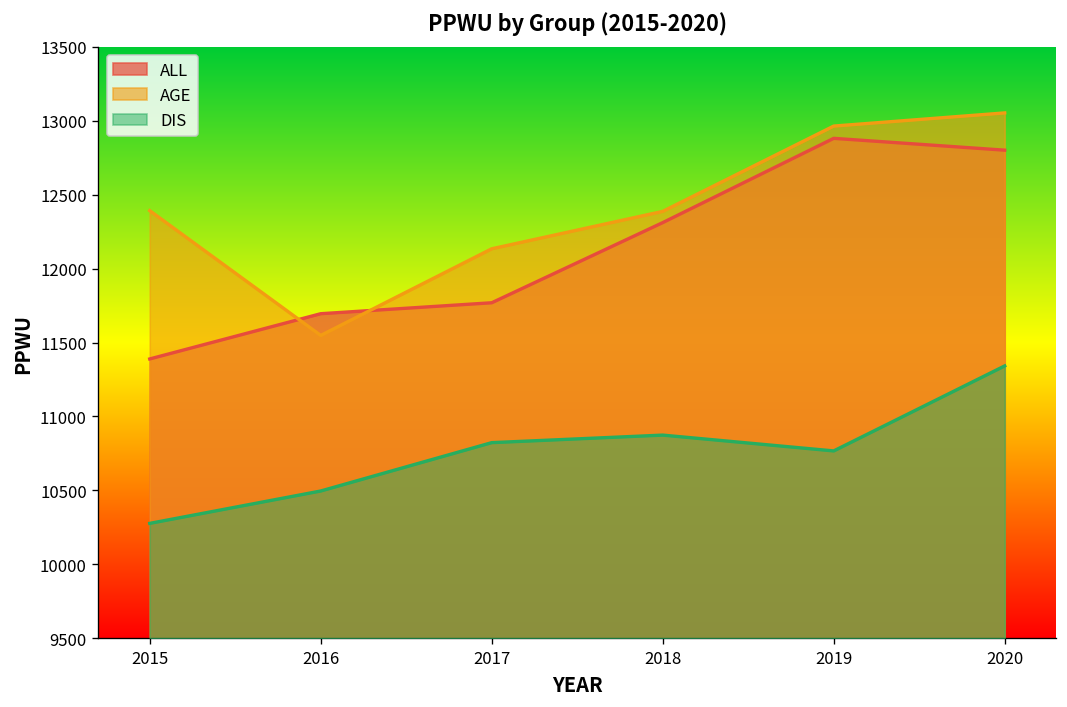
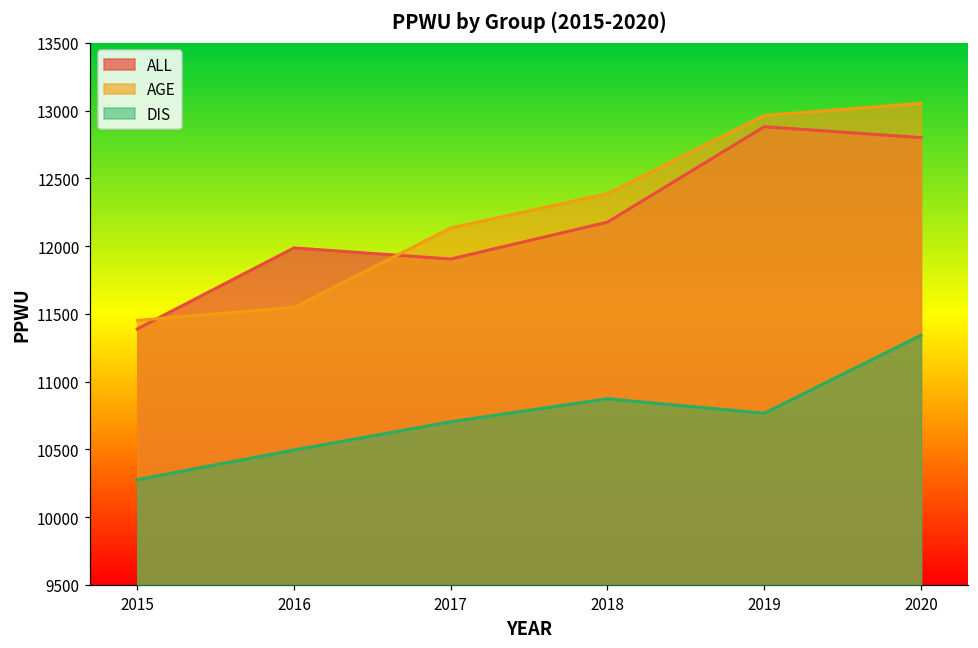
  {
    "ALL": {
      "2015": 11390,
-     "2016": 11700,
-     "2017": 11770,
-     "2018": 12310,
+     "2016": 11990,
+     "2017": 11910,
+     "2018": 12180,
      "2019": 12880,
      "2020": 12800
    },
    "AGE": {
-     "2015": 12390,
+     "2015": 11450,
      "2016": 11550,
      "2017": 12130,
      "2018": 12390,
      "2019": 12960,
      "2020": 13050
    },
    "DIS": {
      "2015": 10280,
      "2016": 10500,
-     "2017": 10820,
+     "2017": 10700,
      "2018": 10870,
      "2019": 10770,
      "2020": 11340
    }
  }
